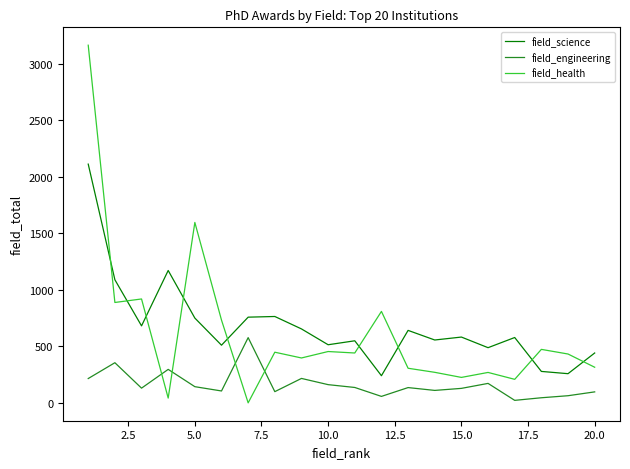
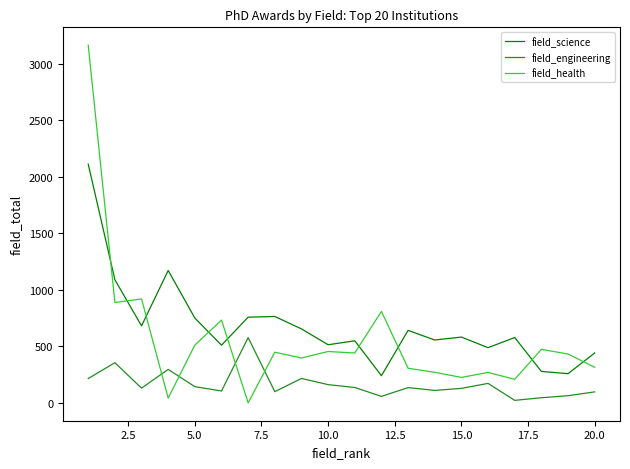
  {
    "field_health": {
-     "5.0": 1600,
+     "5.0": 510,
      "10.0": 450,
      "15.0": 230,
      "20.0": 320
    }
  }
